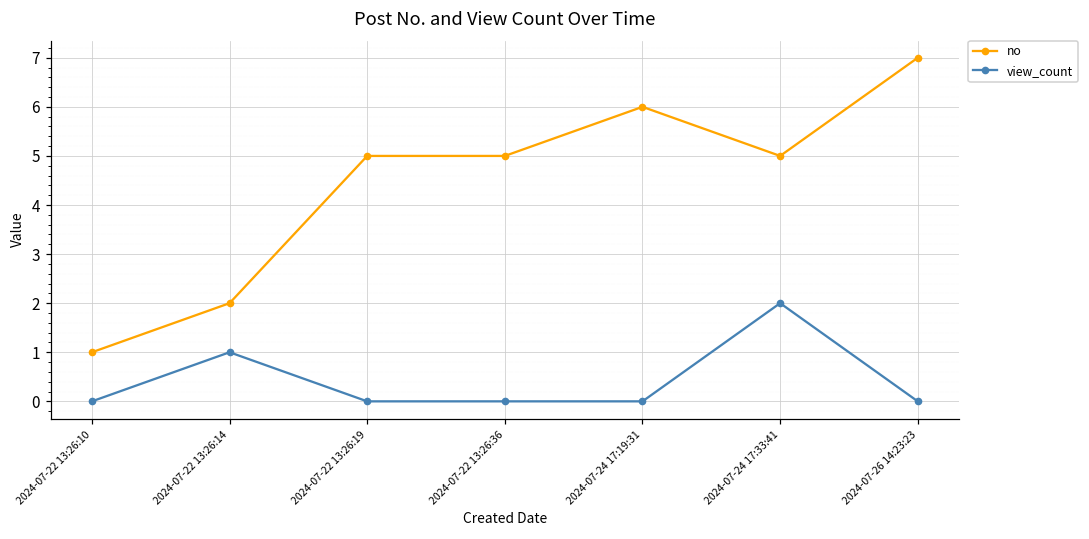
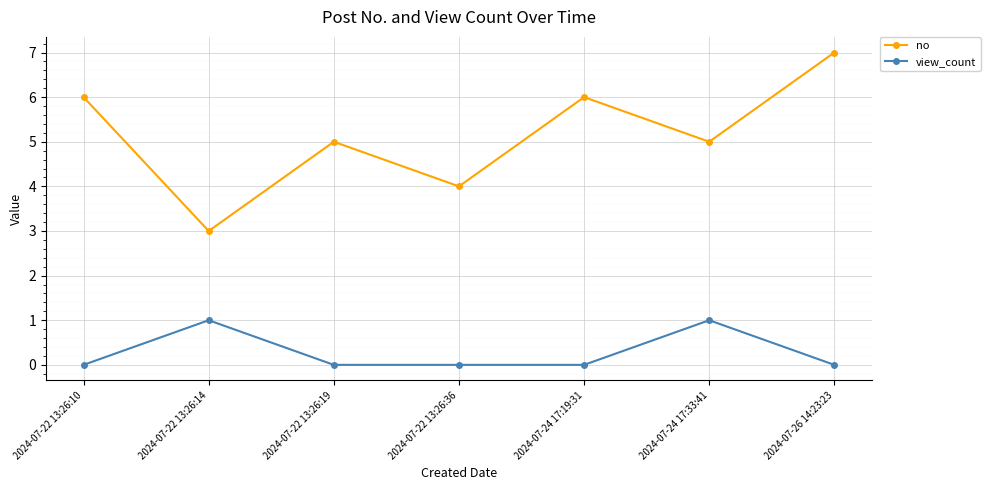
  {
    "no": {
-     "2024-07-22 13:26:10": 1,
-     "2024-07-22 13:26:14": 2,
+     "2024-07-22 13:26:10": 6,
+     "2024-07-22 13:26:14": 3,
      "2024-07-22 13:26:19": 5,
-     "2024-07-22 13:26:36": 5,
+     "2024-07-22 13:26:36": 4,
      "2024-07-24 17:19:31": 6,
      "2024-07-24 17:33:41": 5,
      "2024-07-26 14:23:23": 7
    },
    "view_count": {
      "2024-07-22 13:26:10": 0,
      "2024-07-22 13:26:14": 1,
      "2024-07-22 13:26:19": 0,
      "2024-07-22 13:26:36": 0,
      "2024-07-24 17:19:31": 0,
-     "2024-07-24 17:33:41": 2,
+     "2024-07-24 17:33:41": 1,
      "2024-07-26 14:23:23": 0
    }
  }
